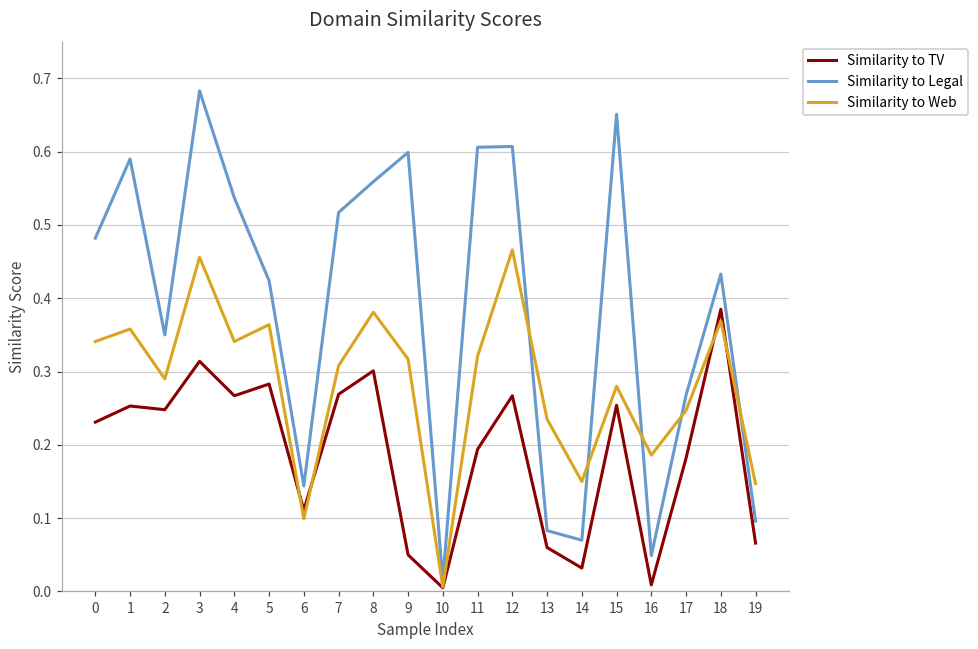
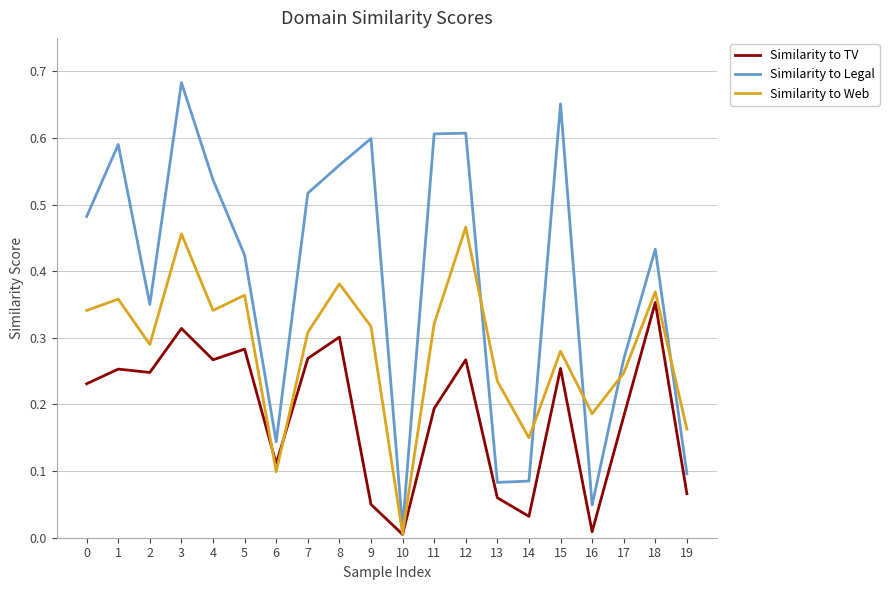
  {
    "Similarity to TV": {
      "0": 0.23,
      "1": 0.25,
      "2": 0.25,
      "3": 0.31,
      "4": 0.27,
      "5": 0.28,
      "6": 0.11,
      "7": 0.27,
      "8": 0.30,
      "9": 0.05,
      "11": 0.19,
      "12": 0.27,
      "13": 0.06,
      "14": 0.03,
      "15": 0.25,
      "16": 0.01,
      "17": 0.18,
-     "18": 0.39,
+     "18": 0.35,
      "19": 0.07
    },
    "Similarity to Legal": {
      "0": 0.48,
      "1": 0.59,
      "2": 0.35,
      "3": 0.68,
      "4": 0.54,
      "5": 0.42,
      "6": 0.14,
      "7": 0.52,
      "8": 0.56,
      "9": 0.60,
      "10": 0.02,
      "11": 0.61,
      "12": 0.61,
      "13": 0.08,
-     "14": 0.07,
+     "14": 0.09,
      "15": 0.65,
      "16": 0.05,
      "17": 0.27,
      "18": 0.43,
      "19": 0.10
    },
    "Similarity to Web": {
      "0": 0.34,
      "1": 0.36,
      "2": 0.29,
      "3": 0.46,
      "4": 0.34,
      "5": 0.36,
      "6": 0.10,
      "7": 0.31,
      "8": 0.38,
      "9": 0.32,
      "11": 0.32,
      "12": 0.47,
      "13": 0.24,
      "14": 0.15,
      "15": 0.28,
      "16": 0.19,
      "17": 0.25,
      "18": 0.37,
-     "19": 0.15
+     "19": 0.16
    }
  }
